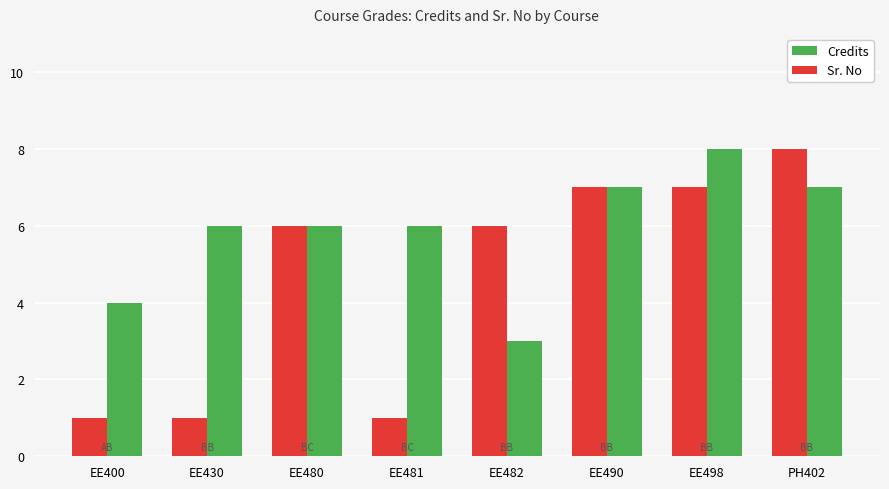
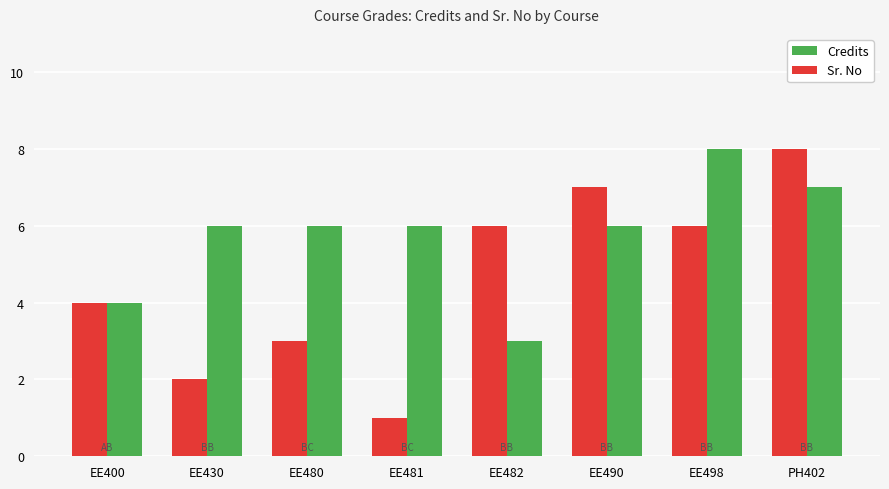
  {
    "Credits": {
      "EE400": 4,
      "EE430": 6,
      "EE480": 6,
      "EE481": 6,
      "EE482": 3,
-     "EE490": 7,
+     "EE490": 6,
      "EE498": 8,
      "PH402": 7
    },
    "Sr. No": {
-     "EE400": 1,
-     "EE430": 1,
-     "EE480": 6,
+     "EE400": 4,
+     "EE430": 2,
+     "EE480": 3,
      "EE481": 1,
      "EE482": 6,
      "EE490": 7,
-     "EE498": 7,
+     "EE498": 6,
      "PH402": 8
    }
  }
